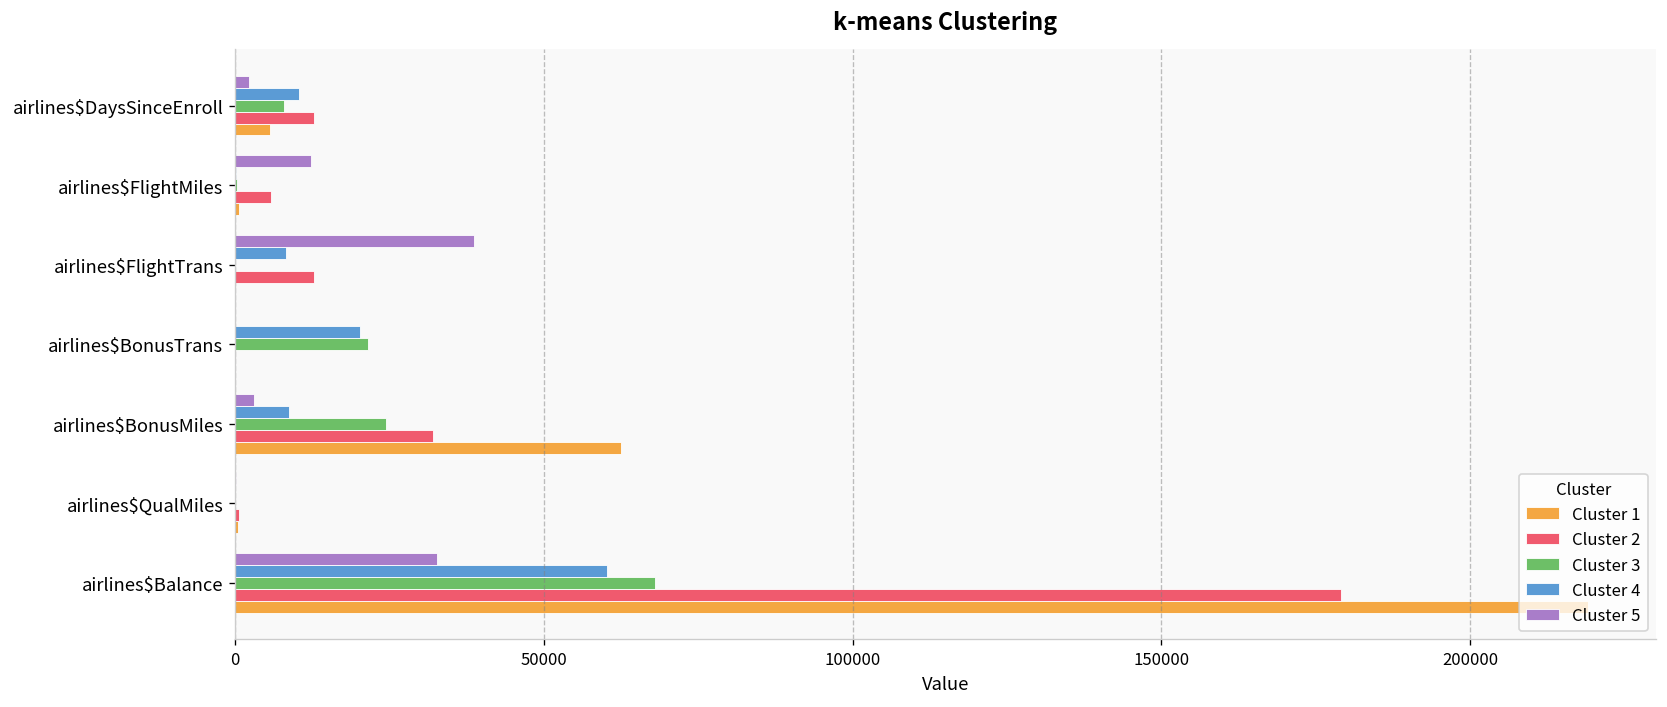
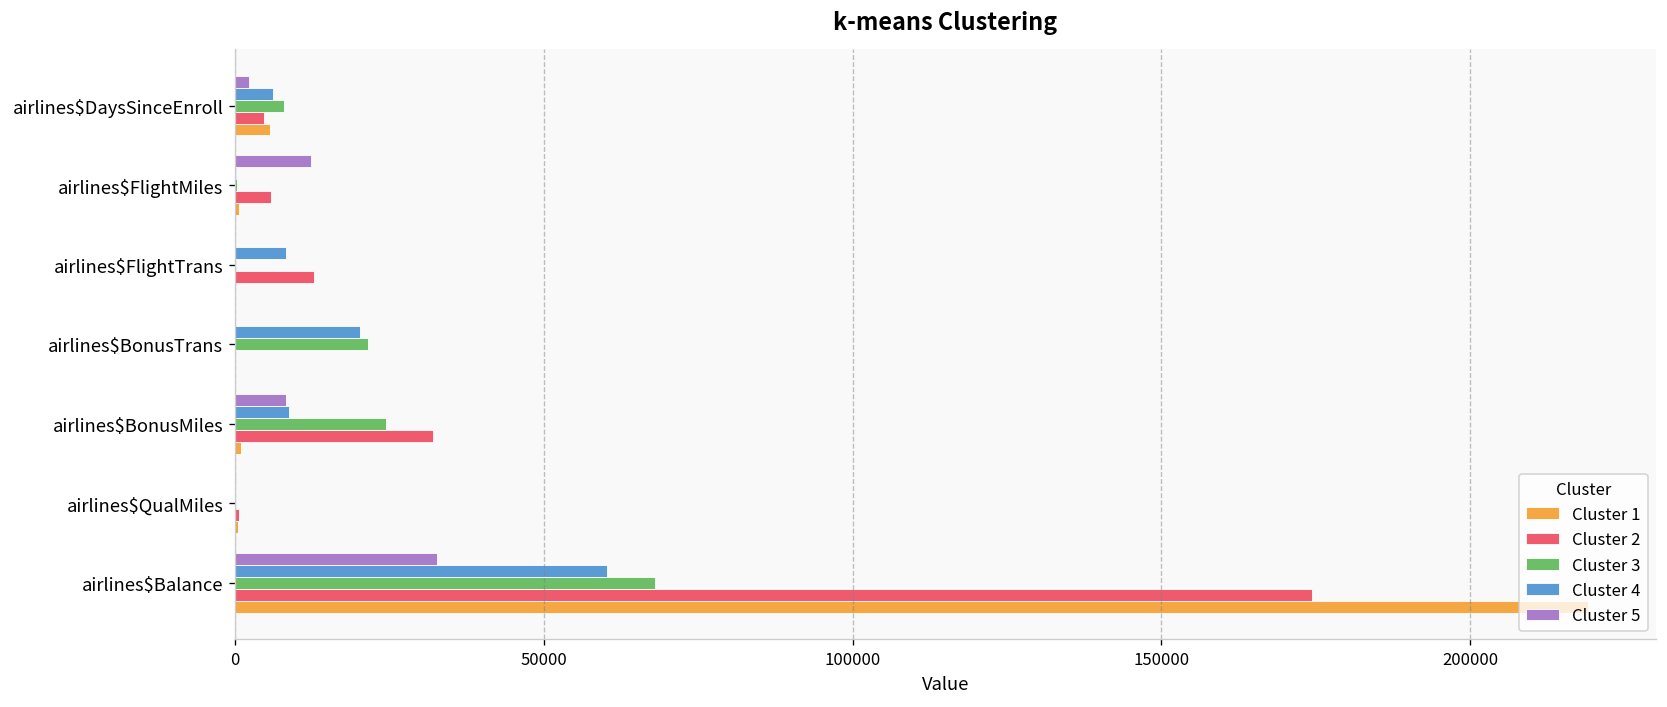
  {
    "Cluster 1": {
      "airlines$DaysSinceEnroll": 6000,
      "airlines$FlightMiles": 1000,
-     "airlines$BonusMiles": 62000,
+     "airlines$BonusMiles": 1000,
      "airlines$QualMiles": 1000
    },
    "Cluster 2": {
-     "airlines$DaysSinceEnroll": 13000,
+     "airlines$DaysSinceEnroll": 5000,
      "airlines$FlightMiles": 6000,
      "airlines$FlightTrans": 13000,
      "airlines$BonusMiles": 32000,
      "airlines$QualMiles": 1000,
-     "airlines$Balance": 179000
+     "airlines$Balance": 174000
    },
    "Cluster 3": {
      "airlines$DaysSinceEnroll": 8000,
      "airlines$BonusTrans": 22000,
      "airlines$BonusMiles": 24000,
      "airlines$Balance": 68000
    },
    "Cluster 4": {
-     "airlines$DaysSinceEnroll": 10000,
+     "airlines$DaysSinceEnroll": 6000,
      "airlines$FlightTrans": 8000,
      "airlines$BonusTrans": 20000,
      "airlines$BonusMiles": 9000,
      "airlines$Balance": 60000
    },
    "Cluster 5": {
      "airlines$DaysSinceEnroll": 2000,
      "airlines$FlightMiles": 12000,
-     "airlines$FlightTrans": 39000,
-     "airlines$BonusMiles": 3000,
+     "airlines$FlightTrans": 0,
+     "airlines$BonusMiles": 8000,
      "airlines$Balance": 33000
    }
  }
